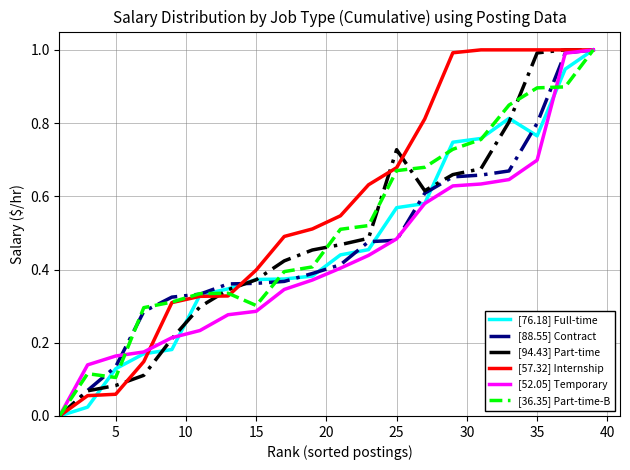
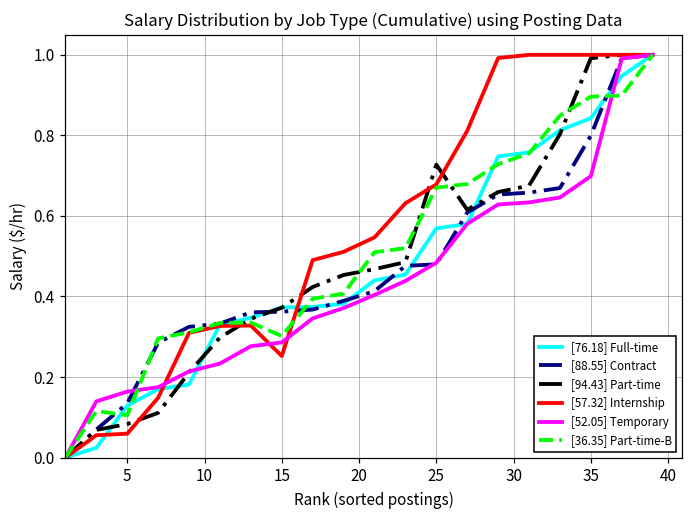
  {
    "[76.18] Full-time": {
      "25": 0.57,
-     "35": 0.77
+     "35": 0.84
    },
    "[88.55] Contract": {
      "15": 0.36,
      "35": 0.80
    },
    "[94.43] Part-time": {
      "5": 0.08,
      "25": 0.73,
      "35": 0.99
    },
    "[57.32] Internship": {
      "5": 0.06,
-     "15": 0.40,
+     "15": 0.25,
      "25": 0.68,
      "35": 1.00
    },
    "[52.05] Temporary": {
      "5": 0.16,
      "15": 0.29,
      "35": 0.70
    },
    "[36.35] Part-time-B": {
      "5": 0.11,
      "15": 0.30,
      "25": 0.67,
      "35": 0.90
    }
  }
